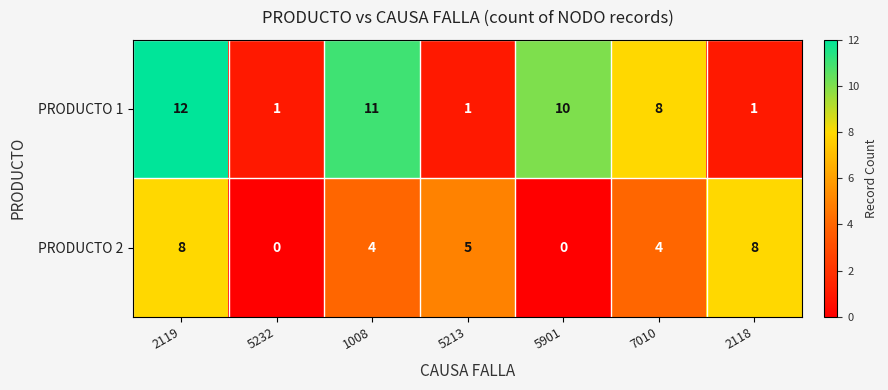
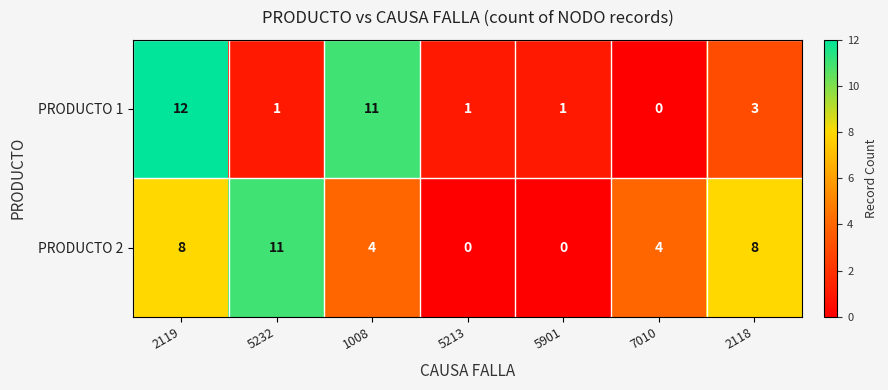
  {
    "PRODUCTO 1": {
      "2119": 12,
      "5232": 1,
      "1008": 11,
      "5213": 1,
-     "5901": 10,
-     "7010": 8,
-     "2118": 1
+     "5901": 1,
+     "7010": 0,
+     "2118": 3
    },
    "PRODUCTO 2": {
      "2119": 8,
-     "5232": 0,
+     "5232": 11,
      "1008": 4,
-     "5213": 5,
+     "5213": 0,
      "5901": 0,
      "7010": 4,
      "2118": 8
    }
  }
